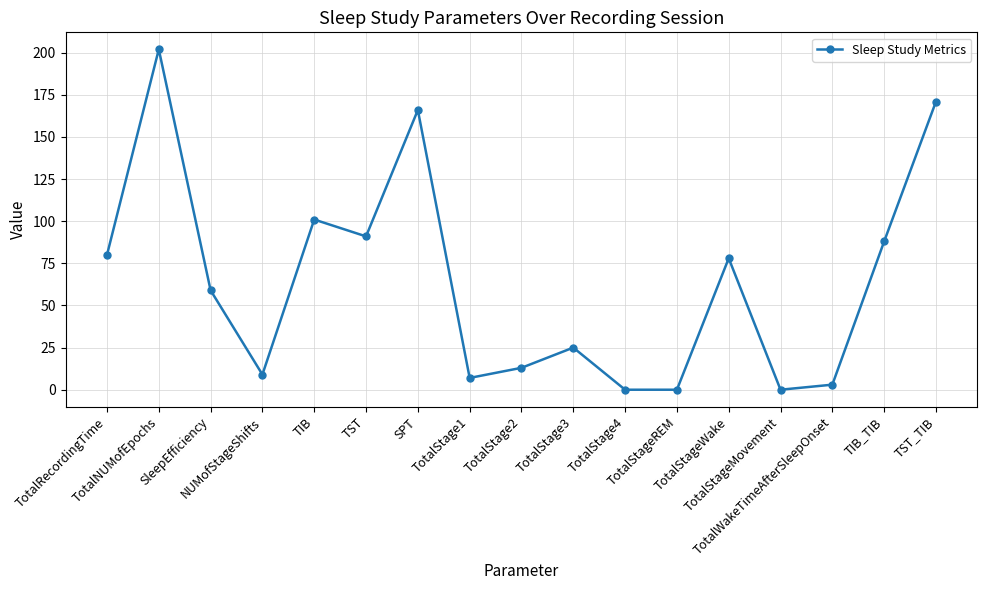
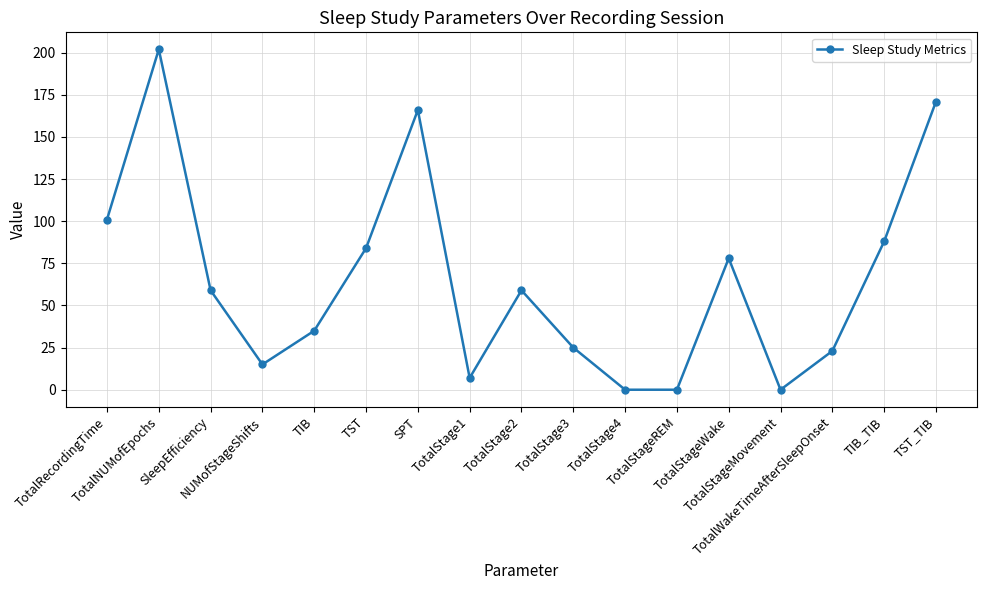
  {
-   "TotalRecordingTime": 80,
+   "TotalRecordingTime": 101,
    "TotalNUMofEpochs": 202,
    "SleepEfficiency": 59,
-   "NUMofStageShifts": 9,
-   "TIB": 101,
-   "TST": 91,
+   "NUMofStageShifts": 15,
+   "TIB": 35,
+   "TST": 84,
    "SPT": 166,
    "TotalStage1": 7,
-   "TotalStage2": 13,
+   "TotalStage2": 59,
    "TotalStage3": 25,
    "TotalStage4": 0,
    "TotalStageREM": 0,
    "TotalStageWake": 78,
    "TotalStageMovement": 0,
-   "TotalWakeTimeAfterSleepOnset": 3,
+   "TotalWakeTimeAfterSleepOnset": 23,
    "TIB_TIB": 88,
    "TST_TIB": 171
  }
